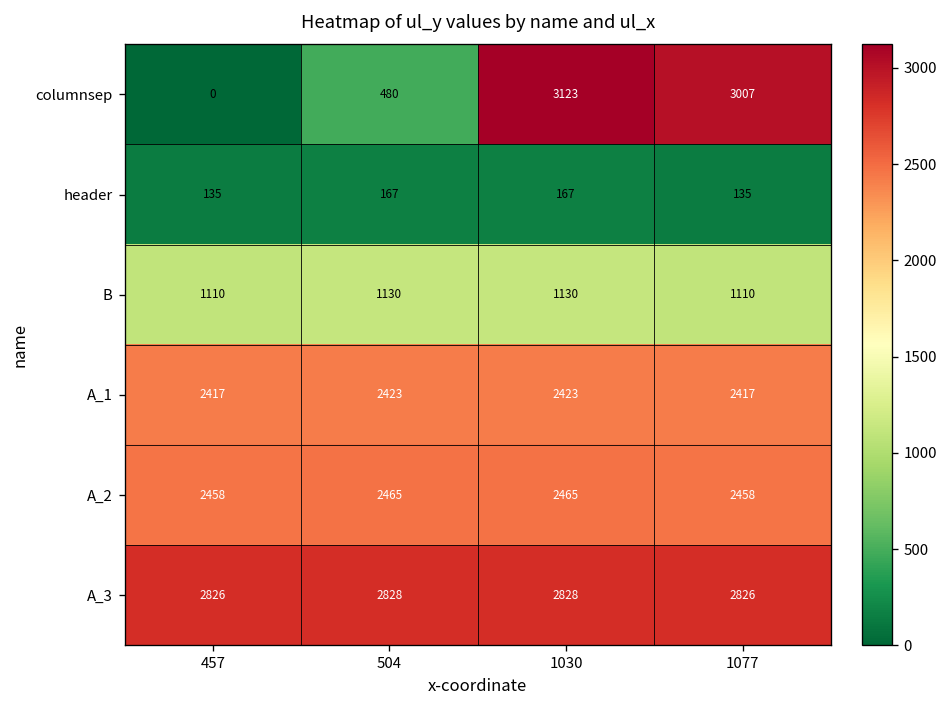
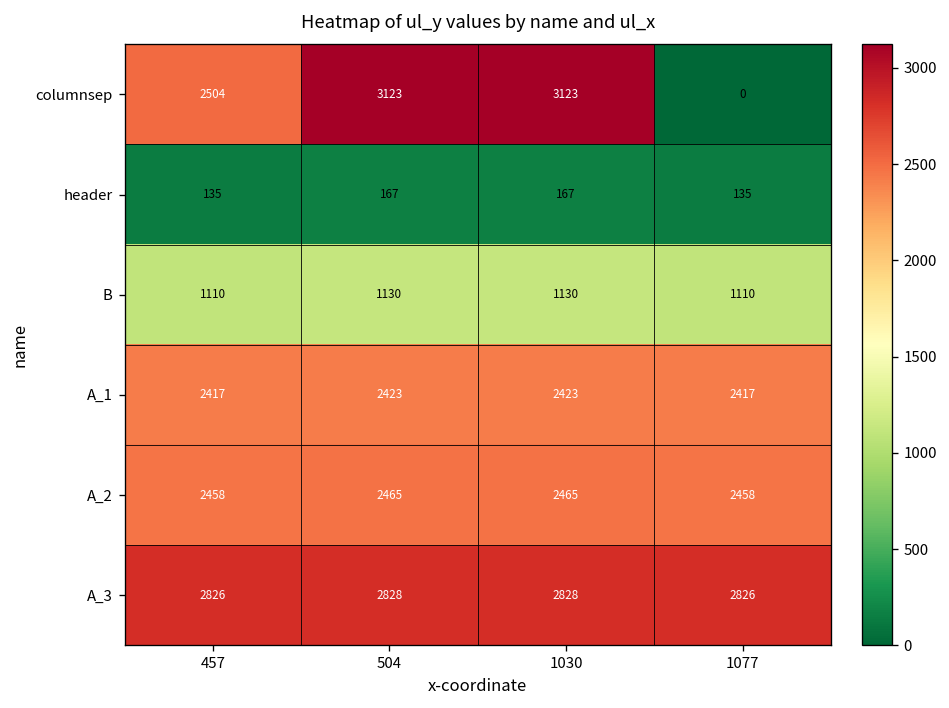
  {
    "columnsep": {
-     "457": 0,
-     "504": 480,
+     "457": 2504,
+     "504": 3123,
      "1030": 3123,
-     "1077": 3007
+     "1077": 0
    },
    "header": {
      "457": 135,
      "504": 167,
      "1030": 167,
      "1077": 135
    },
    "B": {
      "457": 1110,
      "504": 1130,
      "1030": 1130,
      "1077": 1110
    },
    "A_1": {
      "457": 2417,
      "504": 2423,
      "1030": 2423,
      "1077": 2417
    },
    "A_2": {
      "457": 2458,
      "504": 2465,
      "1030": 2465,
      "1077": 2458
    },
    "A_3": {
      "457": 2826,
      "504": 2828,
      "1030": 2828,
      "1077": 2826
    }
  }
